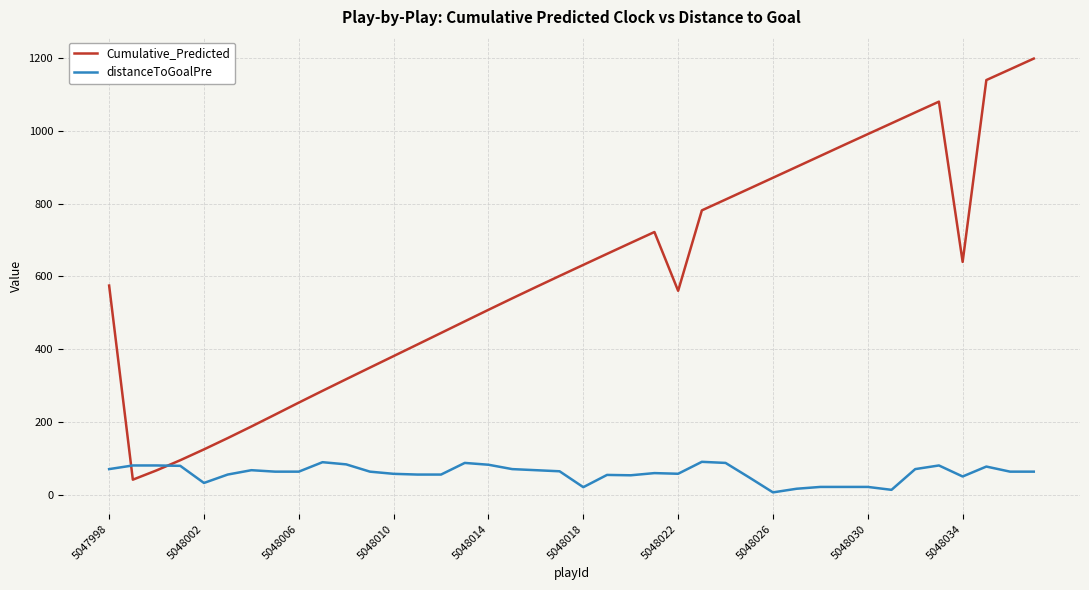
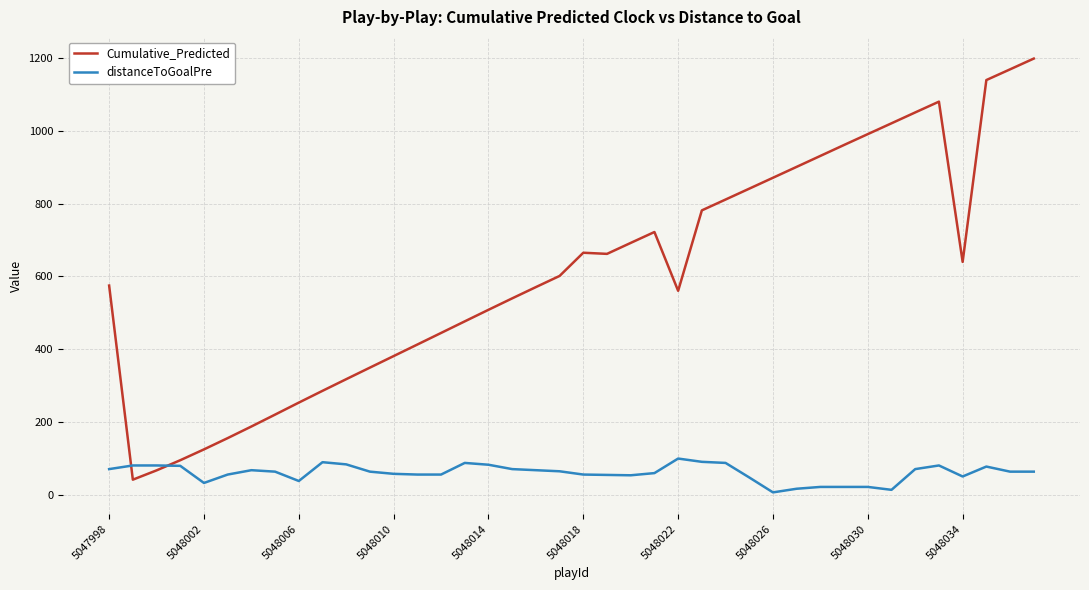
  {
    "Cumulative_Predicted": {
      "5047998": 570,
      "5048002": 120,
      "5048006": 250,
      "5048010": 380,
      "5048014": 510,
-     "5048018": 630,
+     "5048018": 660,
      "5048022": 560,
      "5048026": 870,
      "5048030": 990,
      "5048034": 640
    },
    "distanceToGoalPre": {
      "5047998": 70,
      "5048002": 30,
-     "5048006": 60,
+     "5048006": 40,
      "5048010": 60,
      "5048014": 80,
-     "5048018": 20,
-     "5048022": 60,
+     "5048018": 60,
+     "5048022": 100,
      "5048026": 10,
      "5048030": 20,
      "5048034": 50
    }
  }
